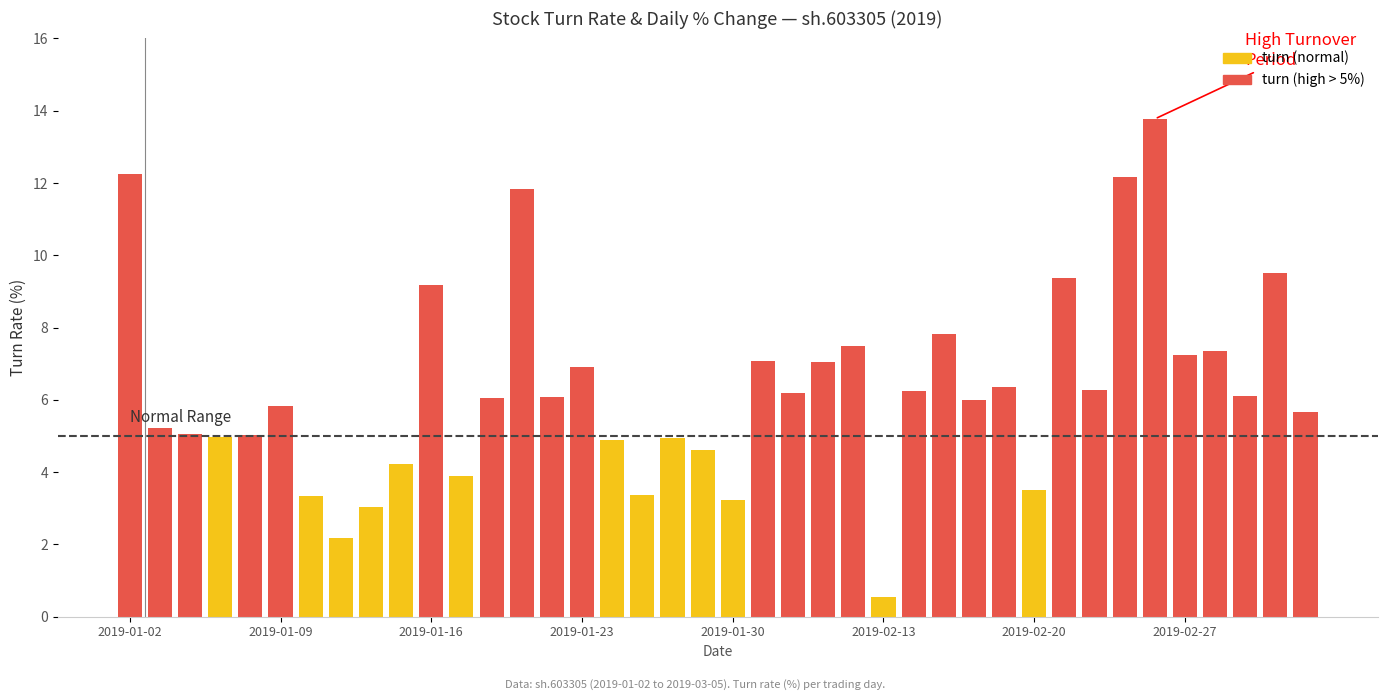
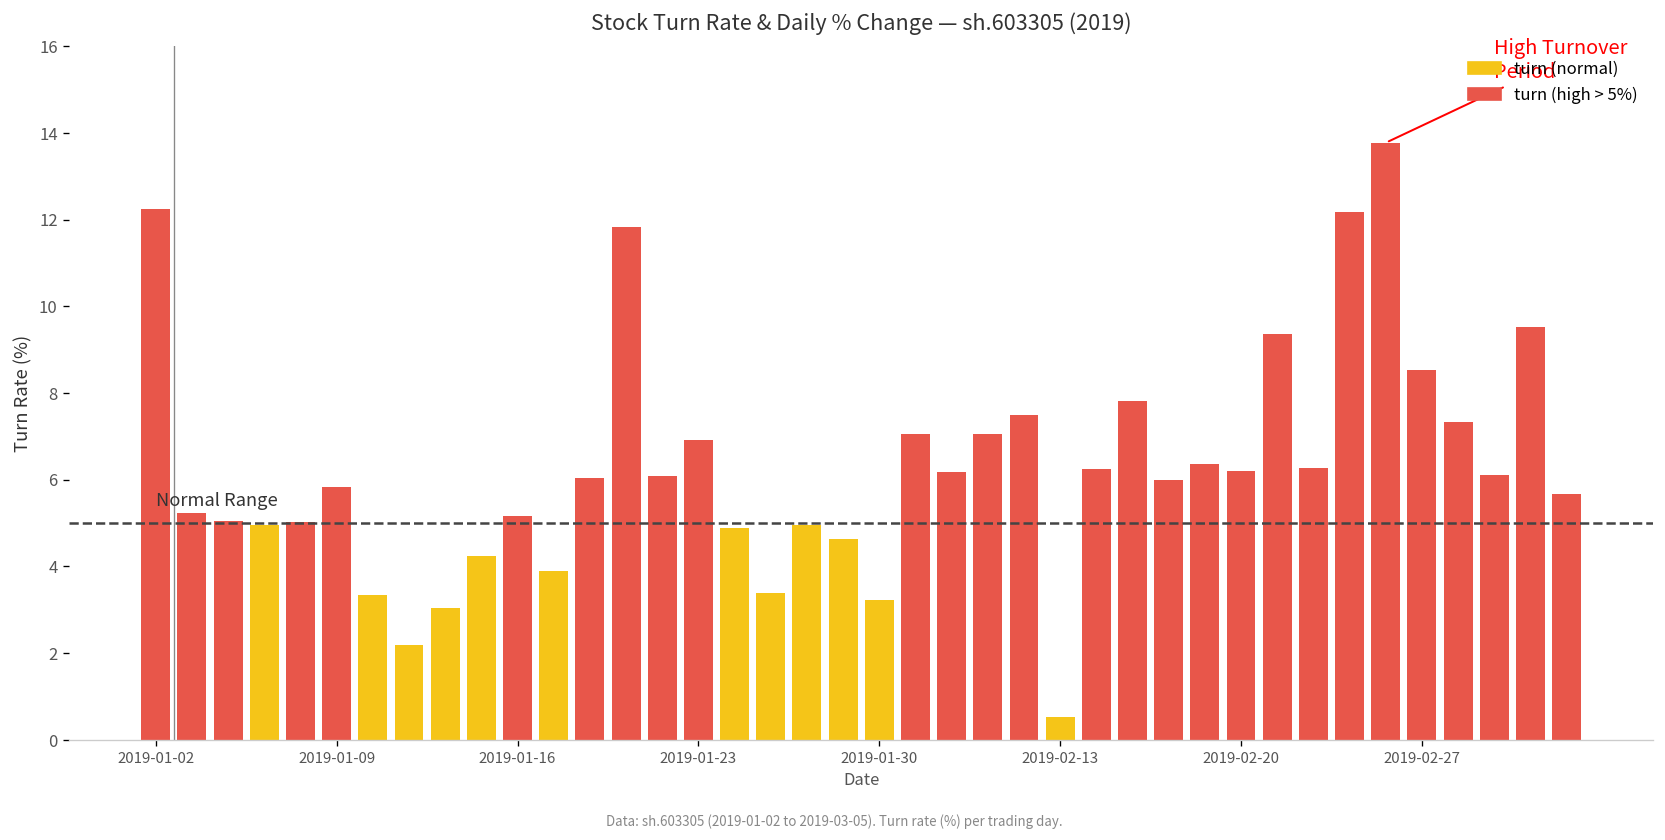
  {
    "2019-01-02": 12.3,
    "2019-01-09": 5.8,
-   "2019-01-16": 9.2,
+   "2019-01-16": 5.2,
    "2019-01-23": 6.9,
    "2019-01-30": 3.2,
    "2019-02-13": 0.5,
-   "2019-02-20": 3.5,
-   "2019-02-27": 7.2
+   "2019-02-20": 6.2,
+   "2019-02-27": 8.5
  }
